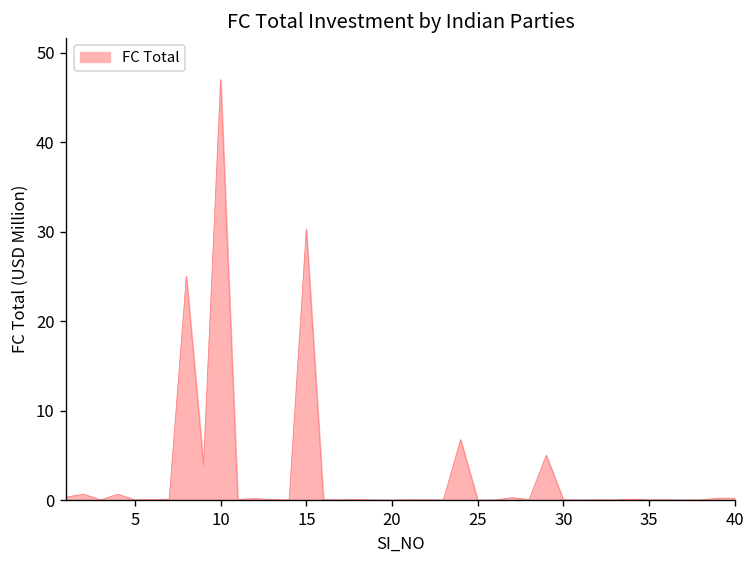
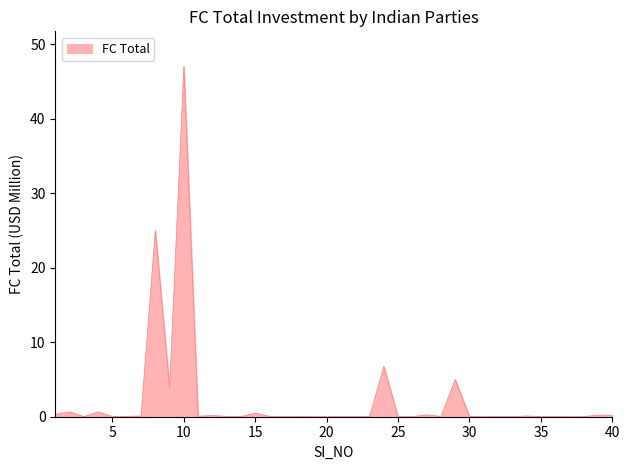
  {
    "5": 0,
    "10": 47,
-   "15": 30,
+   "15": 1,
    "20": 0,
    "25": 0,
    "30": 0,
    "35": 0,
    "40": 0
  }
